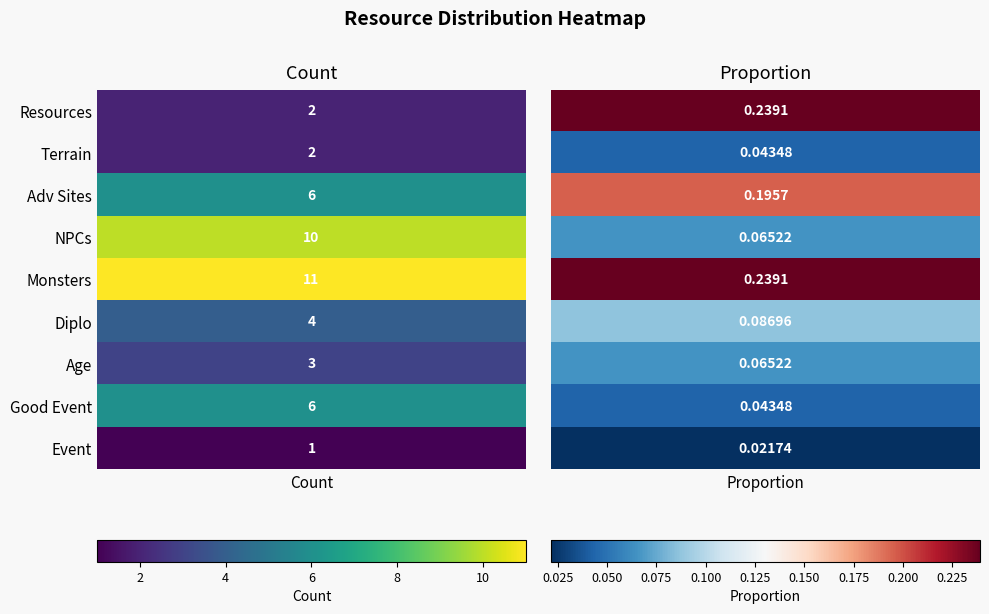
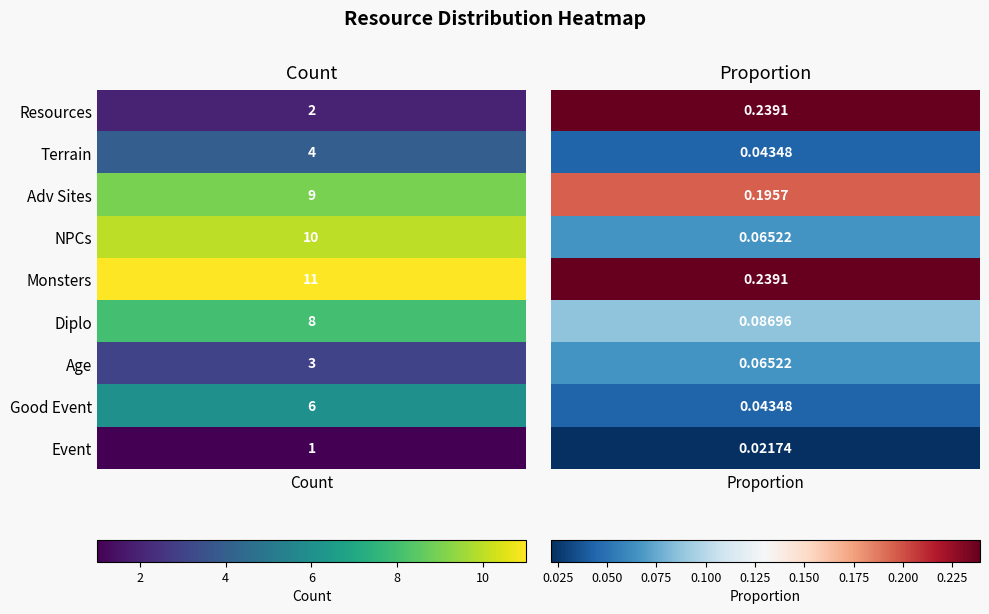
  {
    "Count": {
      "Resources": {
        "Count": 2
      },
      "Terrain": {
-       "Count": 2
+       "Count": 4
      },
      "Adv Sites": {
-       "Count": 6
+       "Count": 9
      },
      "NPCs": {
        "Count": 10
      },
      "Monsters": {
        "Count": 11
      },
      "Diplo": {
-       "Count": 4
+       "Count": 8
      },
      "Age": {
        "Count": 3
      },
      "Good Event": {
        "Count": 6
      },
      "Event": {
        "Count": 1
      }
    }
  }
